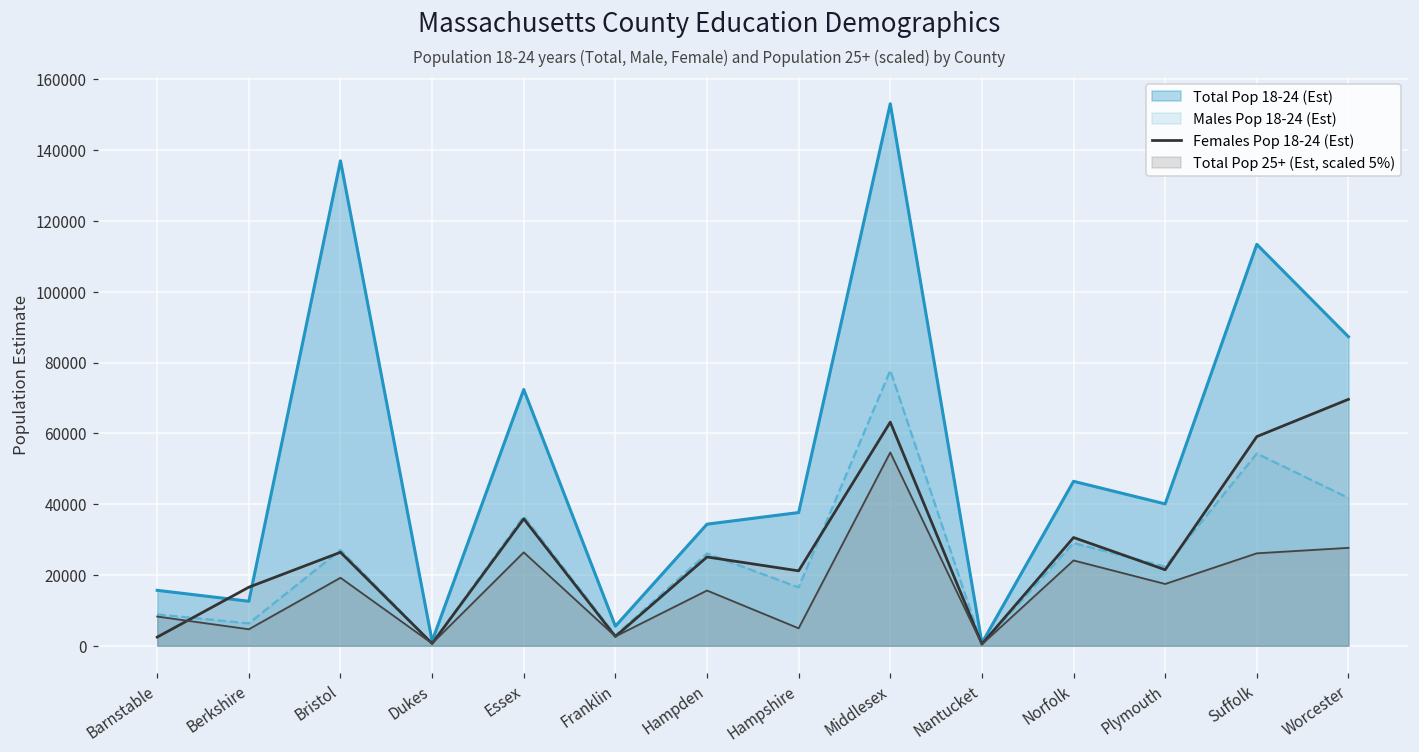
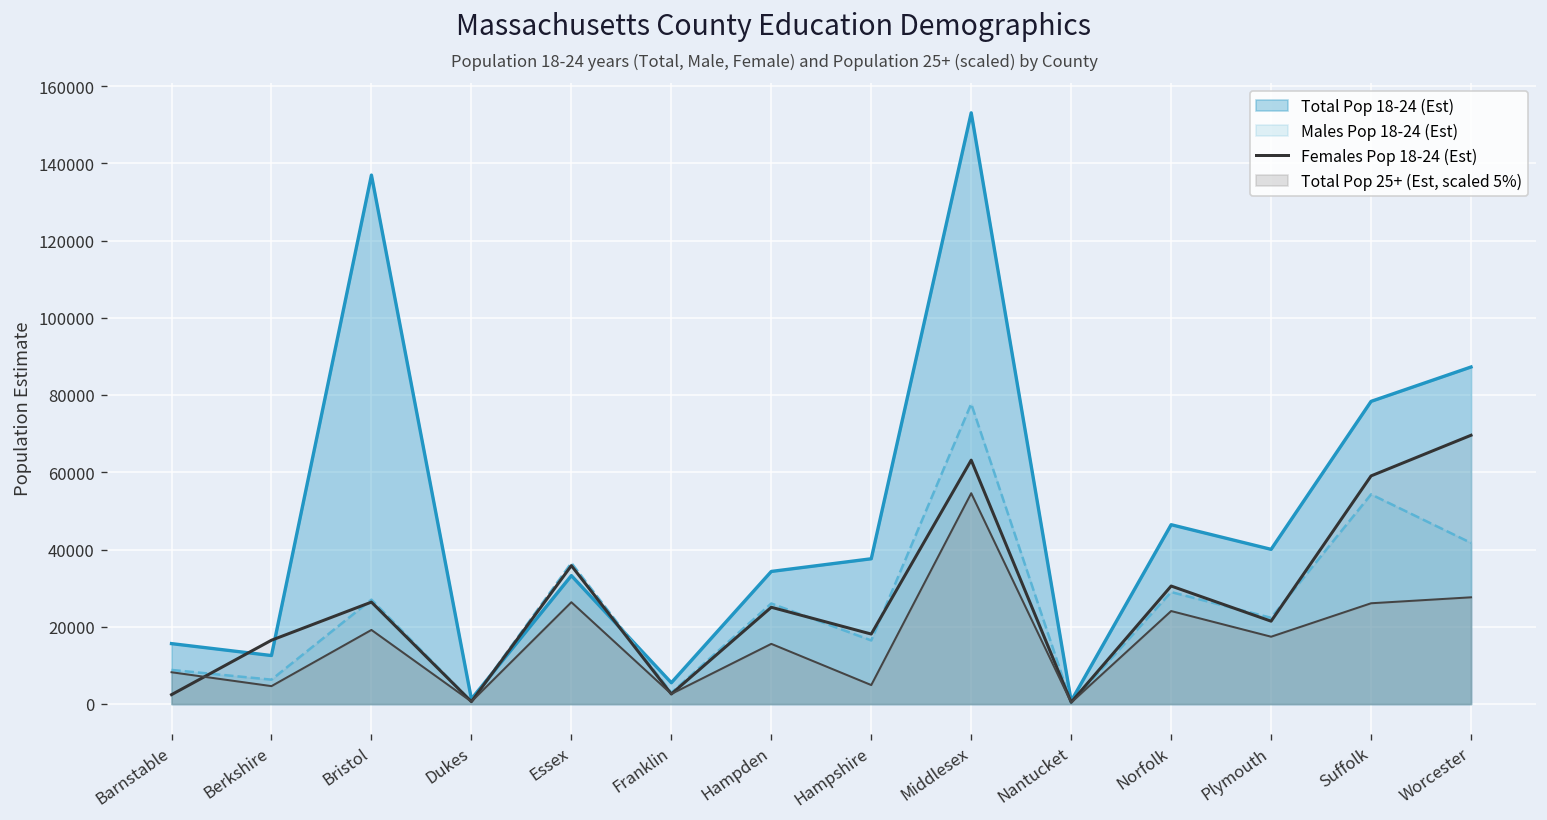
  {
    "Total Pop 18-24 (Est)": {
      "Barnstable": 16000,
      "Berkshire": 13000,
      "Bristol": 137000,
-     "Essex": 72000,
+     "Essex": 33000,
      "Franklin": 6000,
      "Hampden": 34000,
      "Hampshire": 38000,
      "Middlesex": 153000,
      "Norfolk": 46000,
      "Plymouth": 40000,
-     "Suffolk": 113000,
+     "Suffolk": 78000,
      "Worcester": 87000
    },
    "Females Pop 18-24 (Est)": {
      "Barnstable": 2000,
      "Berkshire": 17000,
      "Hampden": 25000,
-     "Hampshire": 21000,
+     "Hampshire": 18000,
      "Middlesex": 63000,
      "Norfolk": 31000,
      "Plymouth": 21000,
      "Suffolk": 59000,
      "Worcester": 70000
    }
  }
